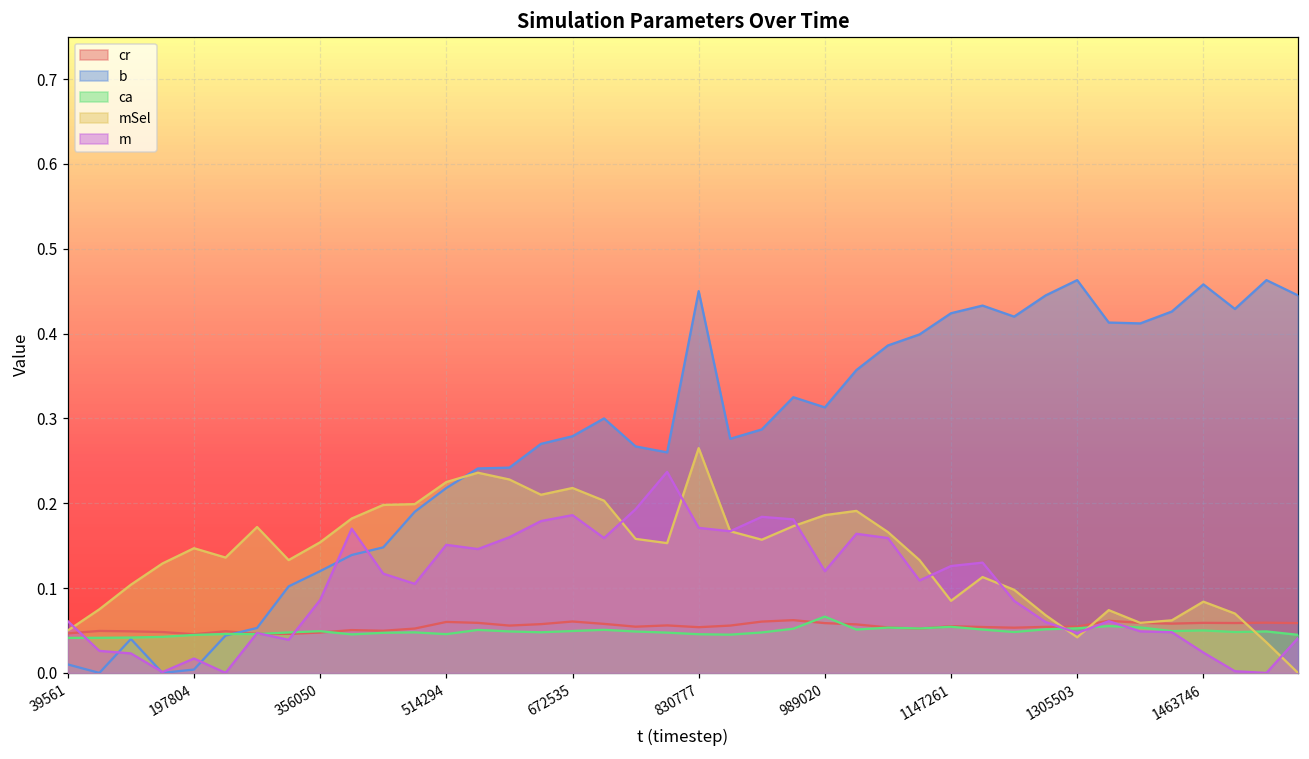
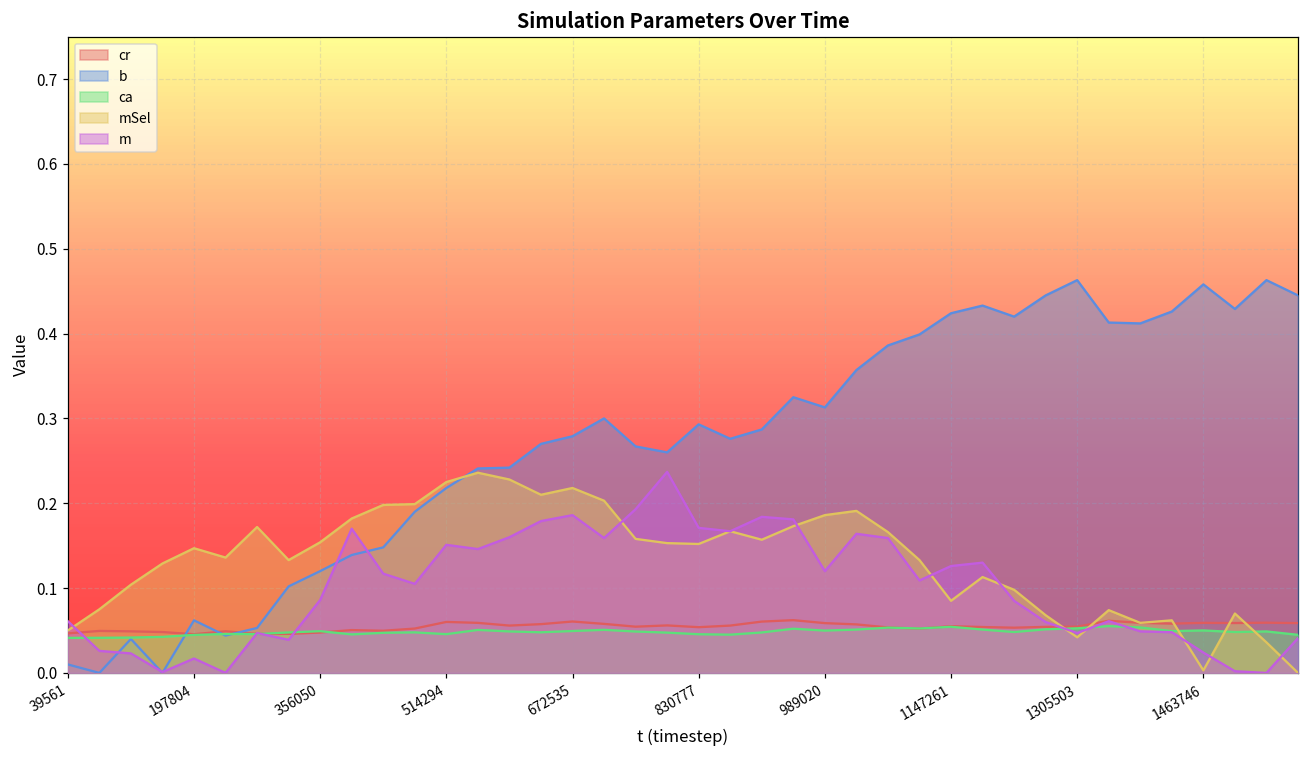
  {
    "cr": {
      "39561": 0.05,
      "514294": 0.06,
      "672535": 0.06,
      "830777": 0.05,
      "989020": 0.06,
      "1463746": 0.06
    },
    "b": {
      "39561": 0.01,
-     "197804": 0.00,
+     "197804": 0.06,
      "356050": 0.12,
      "514294": 0.22,
      "672535": 0.28,
-     "830777": 0.45,
+     "830777": 0.29,
      "989020": 0.31,
      "1147261": 0.42,
      "1305503": 0.46,
      "1463746": 0.46
    },
    "ca": {
      "39561": 0.04,
      "514294": 0.05,
      "672535": 0.05,
      "830777": 0.05,
-     "989020": 0.07,
+     "989020": 0.05,
      "1463746": 0.05
    },
    "mSel": {
      "39561": 0.05,
      "197804": 0.15,
      "356050": 0.15,
      "514294": 0.23,
      "672535": 0.22,
-     "830777": 0.27,
+     "830777": 0.15,
      "989020": 0.19,
      "1147261": 0.09,
      "1305503": 0.04,
-     "1463746": 0.08
+     "1463746": 0.00
    },
    "m": {
      "39561": 0.06,
      "197804": 0.02,
      "356050": 0.09,
      "514294": 0.15,
      "672535": 0.19,
      "830777": 0.17,
      "989020": 0.12,
      "1147261": 0.13,
      "1305503": 0.05,
      "1463746": 0.02
    }
  }
